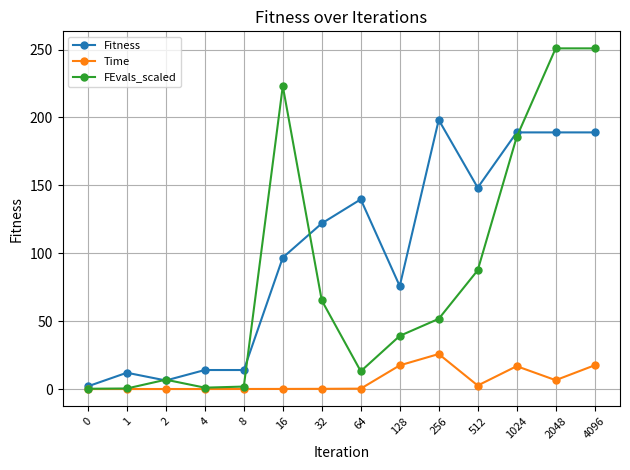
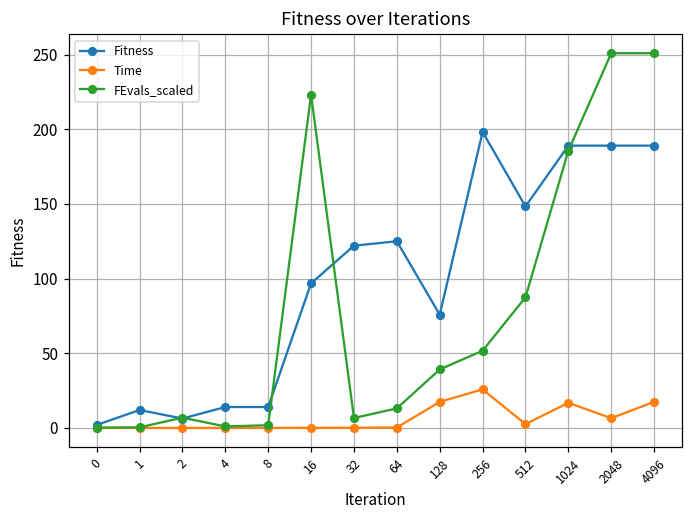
  {
    "Fitness": {
      "1": 12,
      "4": 14,
      "8": 14,
      "16": 97,
      "32": 122,
-     "64": 140,
+     "64": 125,
      "128": 76,
      "256": 198,
      "512": 148,
      "1024": 189,
      "2048": 189,
      "4096": 189
    },
    "Time": {
      "2": 0,
      "16": 0,
      "32": 0,
      "64": 0,
      "128": 17,
      "256": 26,
      "512": 3,
      "1024": 17,
      "2048": 7,
      "4096": 17
    },
    "FEvals_scaled": {
      "16": 223,
-     "32": 65,
+     "32": 7,
      "64": 13,
      "128": 39,
      "256": 52,
      "512": 87,
      "1024": 186,
      "2048": 251,
      "4096": 251
    }
  }
